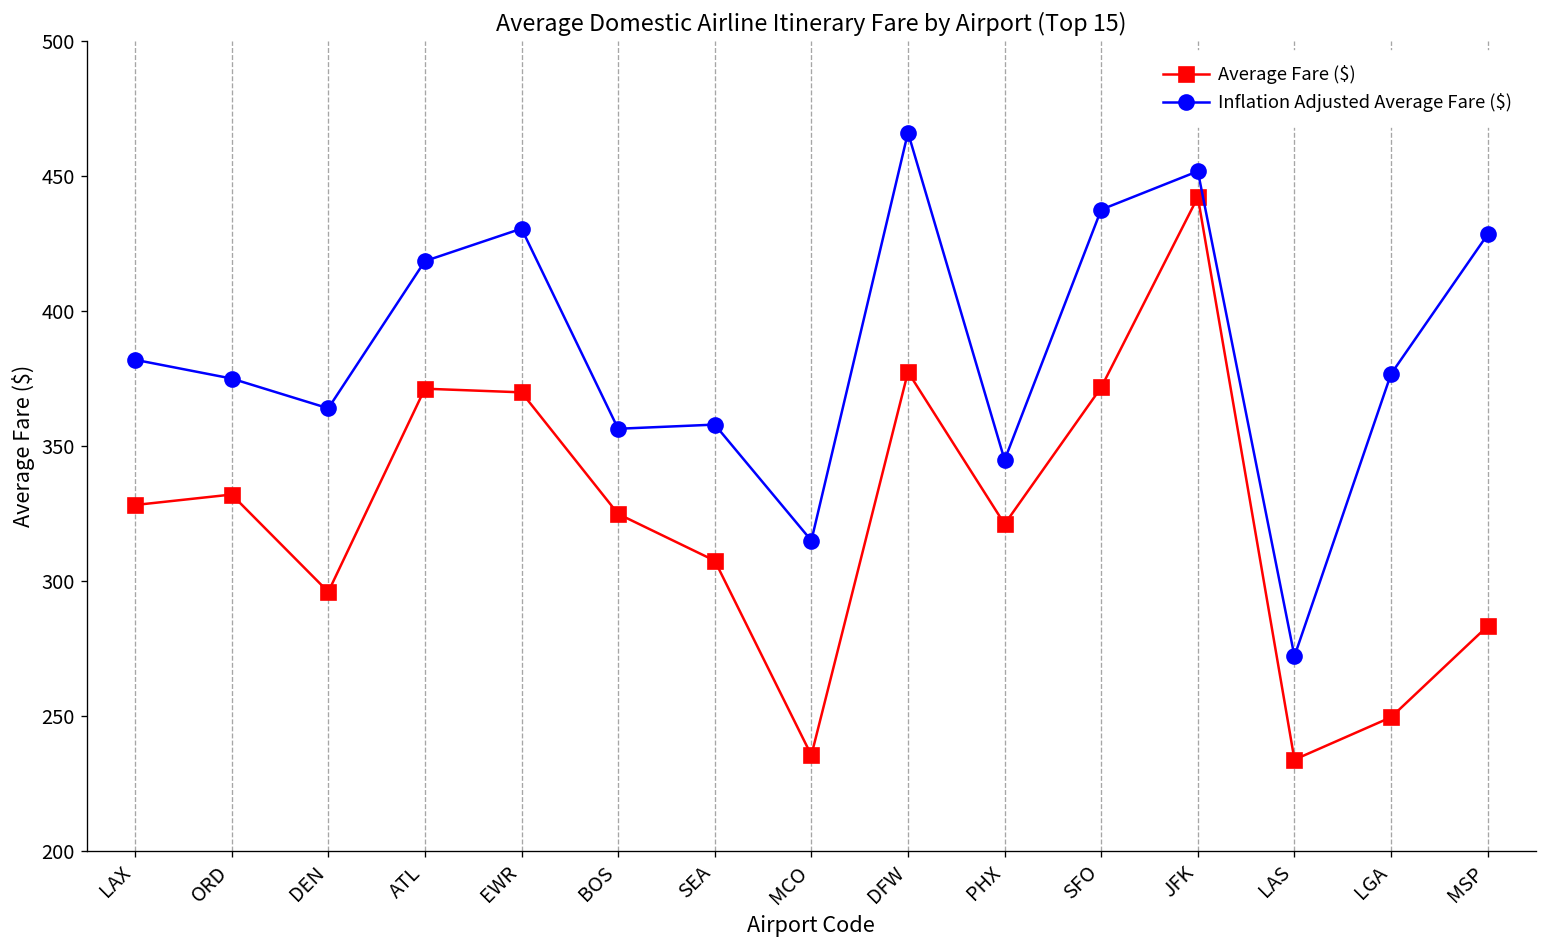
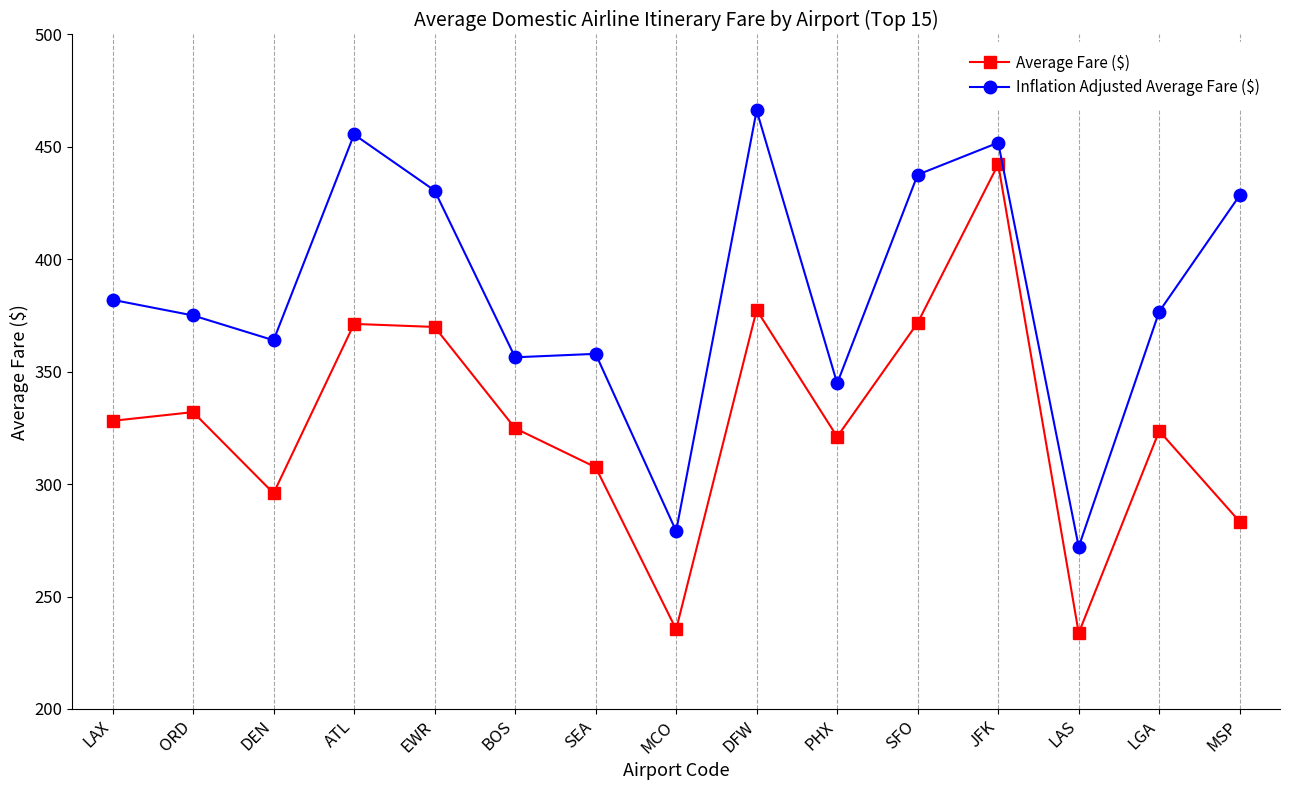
  {
    "Average Fare ($)": {
      "LAX": 328,
      "ORD": 332,
      "DEN": 296,
      "ATL": 371,
      "EWR": 370,
      "BOS": 325,
      "SEA": 308,
      "MCO": 235,
      "DFW": 377,
      "PHX": 321,
      "SFO": 372,
      "JFK": 442,
      "LAS": 234,
-     "LGA": 250,
+     "LGA": 324,
      "MSP": 283
    },
    "Inflation Adjusted Average Fare ($)": {
      "LAX": 382,
      "ORD": 375,
      "DEN": 364,
-     "ATL": 419,
+     "ATL": 456,
      "EWR": 431,
      "BOS": 356,
      "SEA": 358,
-     "MCO": 315,
+     "MCO": 279,
      "DFW": 466,
      "PHX": 345,
      "SFO": 438,
      "JFK": 452,
      "LAS": 272,
      "LGA": 377,
      "MSP": 428
    }
  }
